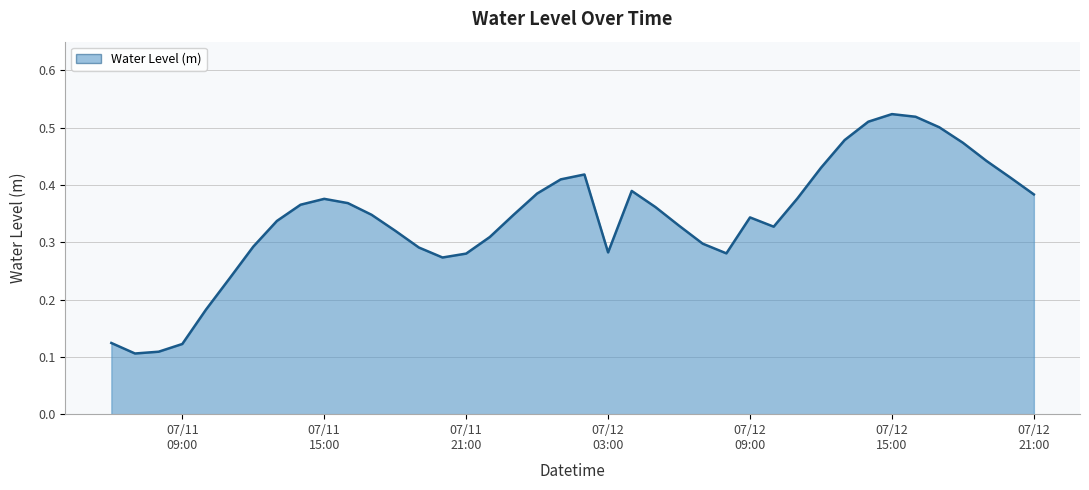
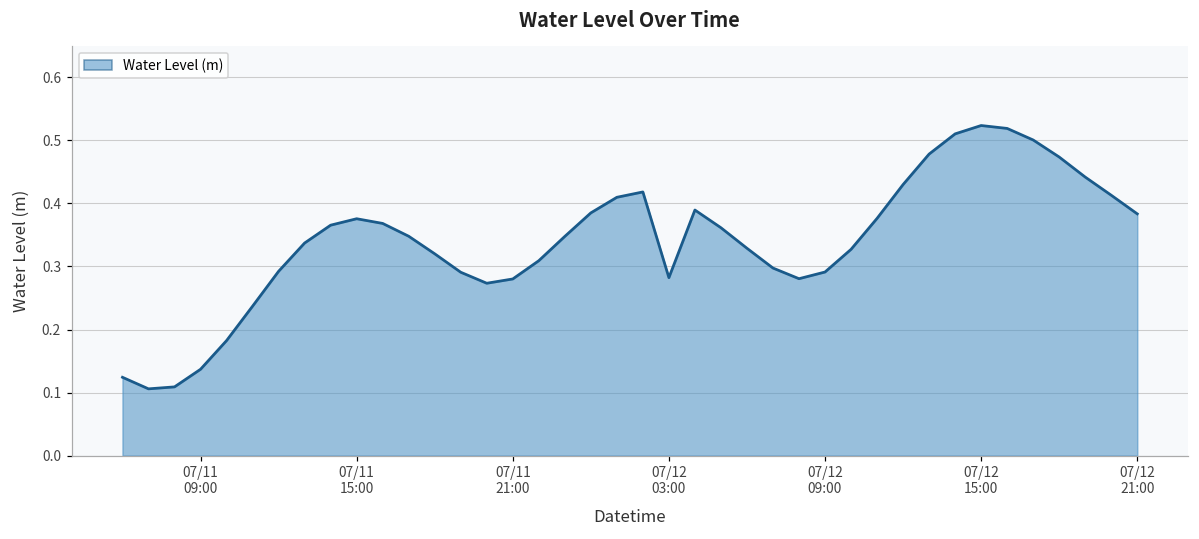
  {
-   "07/11 09:00": 0.12,
+   "07/11 09:00": 0.14,
    "07/11 15:00": 0.38,
    "07/11 21:00": 0.28,
    "07/12 03:00": 0.28,
-   "07/12 09:00": 0.34,
+   "07/12 09:00": 0.29,
    "07/12 15:00": 0.52,
    "07/12 21:00": 0.38
  }
